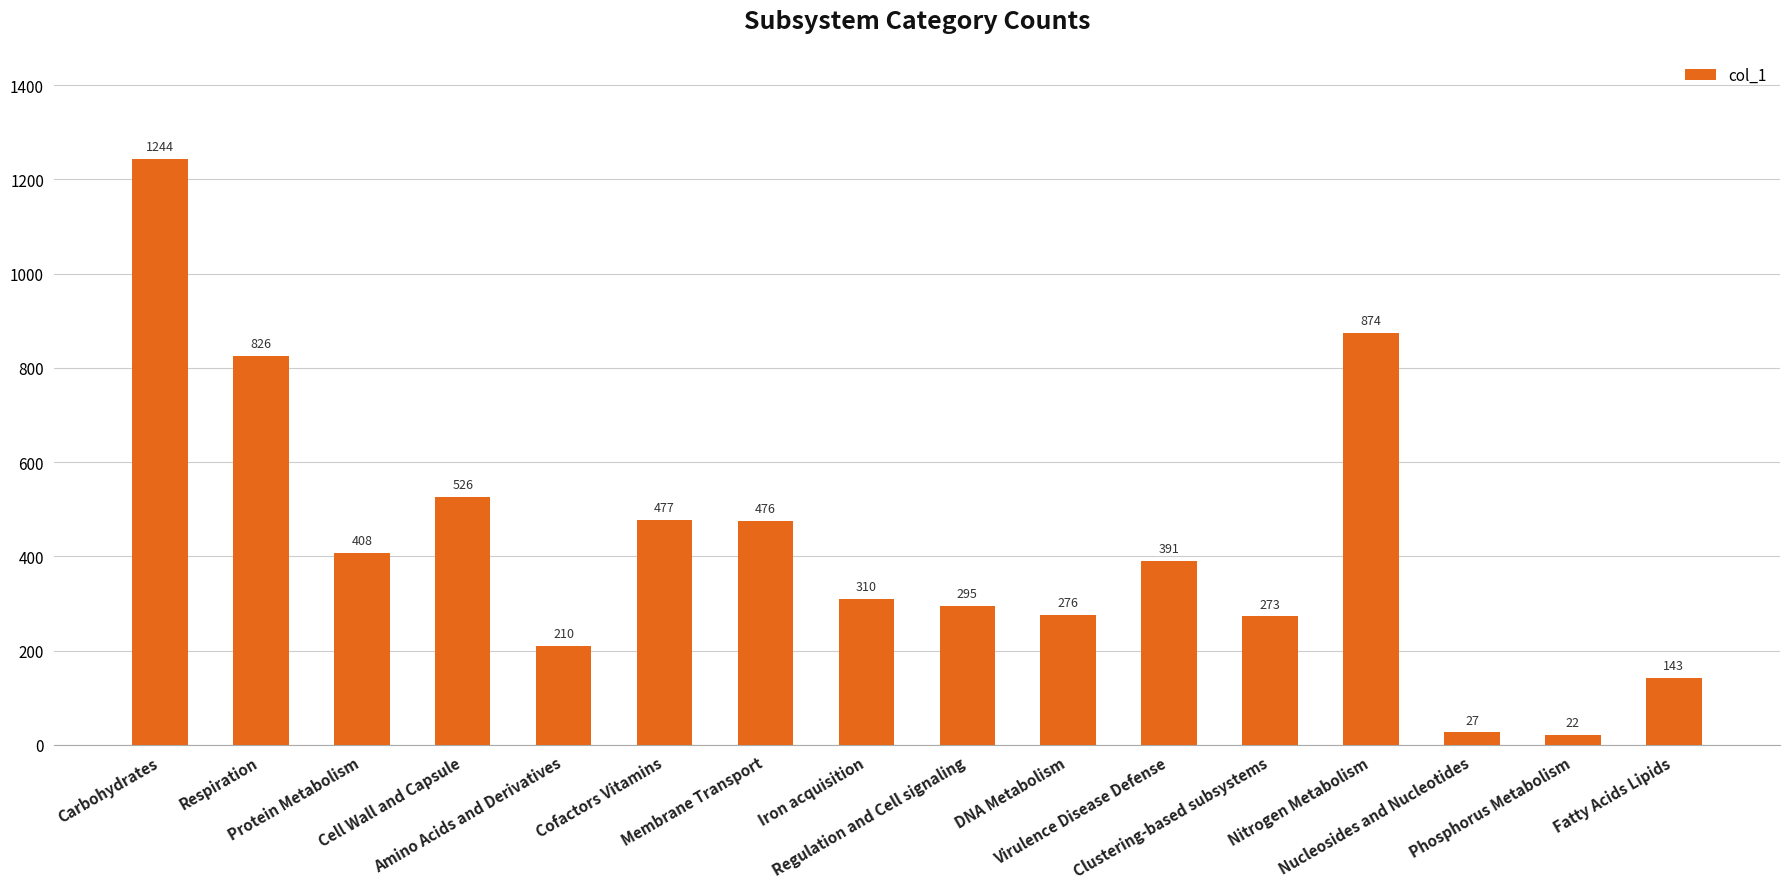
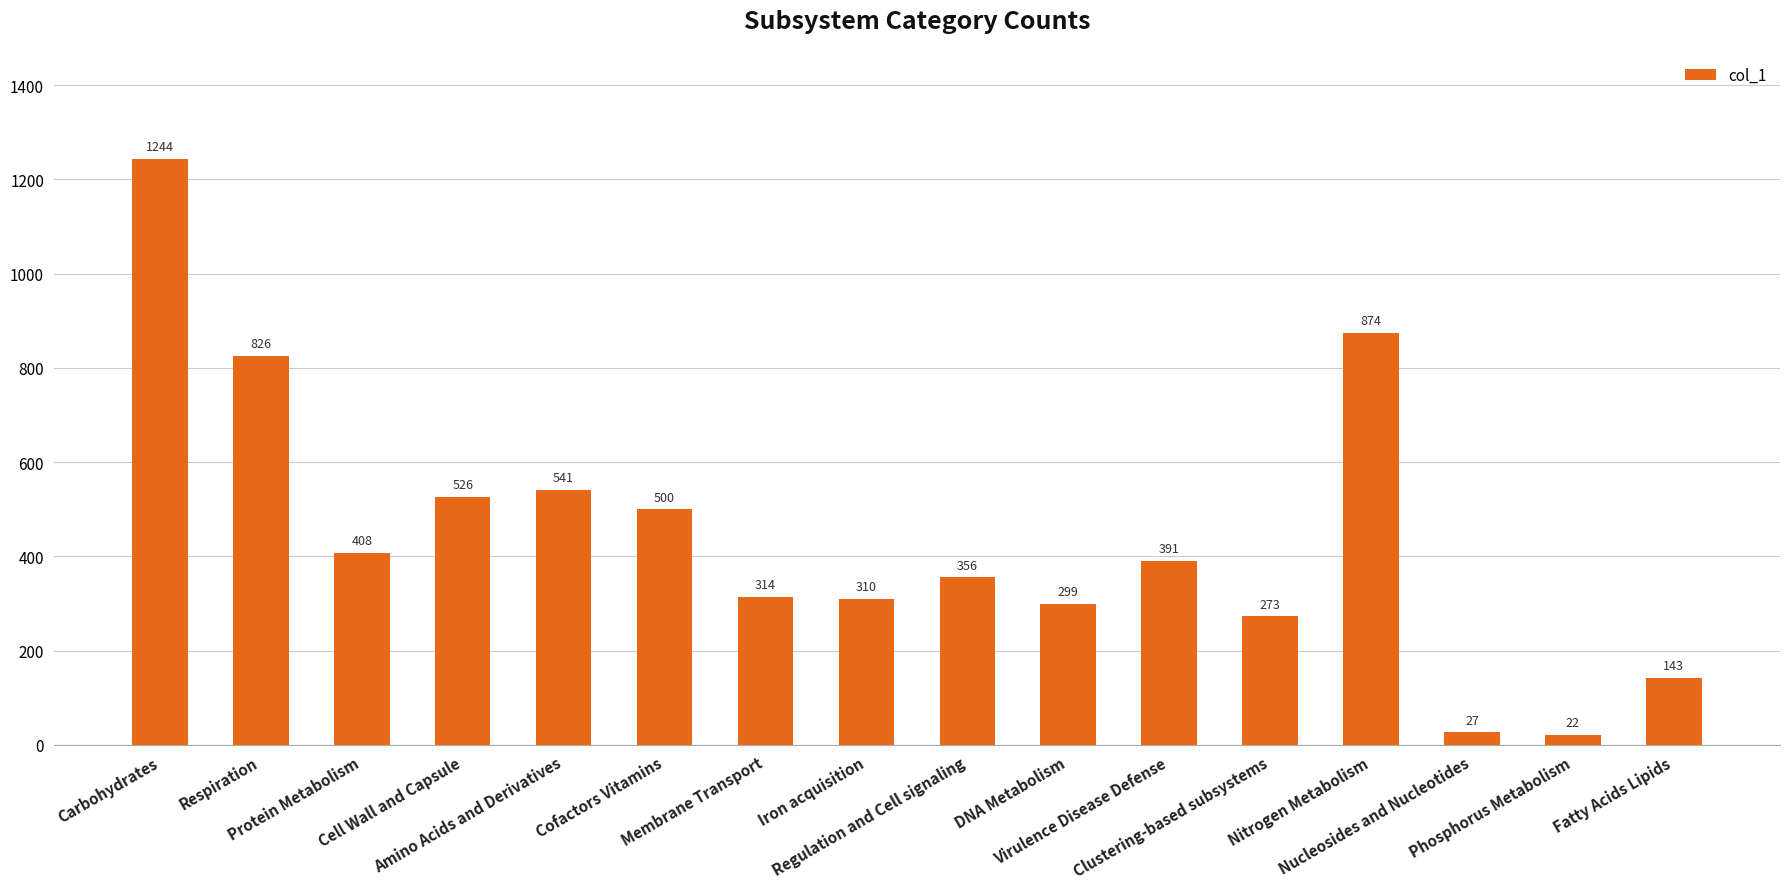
  {
    "Carbohydrates": 1244,
    "Respiration": 826,
    "Protein Metabolism": 408,
    "Cell Wall and Capsule": 526,
-   "Amino Acids and Derivatives": 210,
-   "Cofactors Vitamins": 477,
-   "Membrane Transport": 476,
+   "Amino Acids and Derivatives": 541,
+   "Cofactors Vitamins": 500,
+   "Membrane Transport": 314,
    "Iron acquisition": 310,
-   "Regulation and Cell signaling": 295,
-   "DNA Metabolism": 276,
+   "Regulation and Cell signaling": 356,
+   "DNA Metabolism": 299,
    "Virulence Disease Defense": 391,
    "Clustering-based subsystems": 273,
    "Nitrogen Metabolism": 874,
    "Nucleosides and Nucleotides": 27,
    "Phosphorus Metabolism": 22,
    "Fatty Acids Lipids": 143
  }
